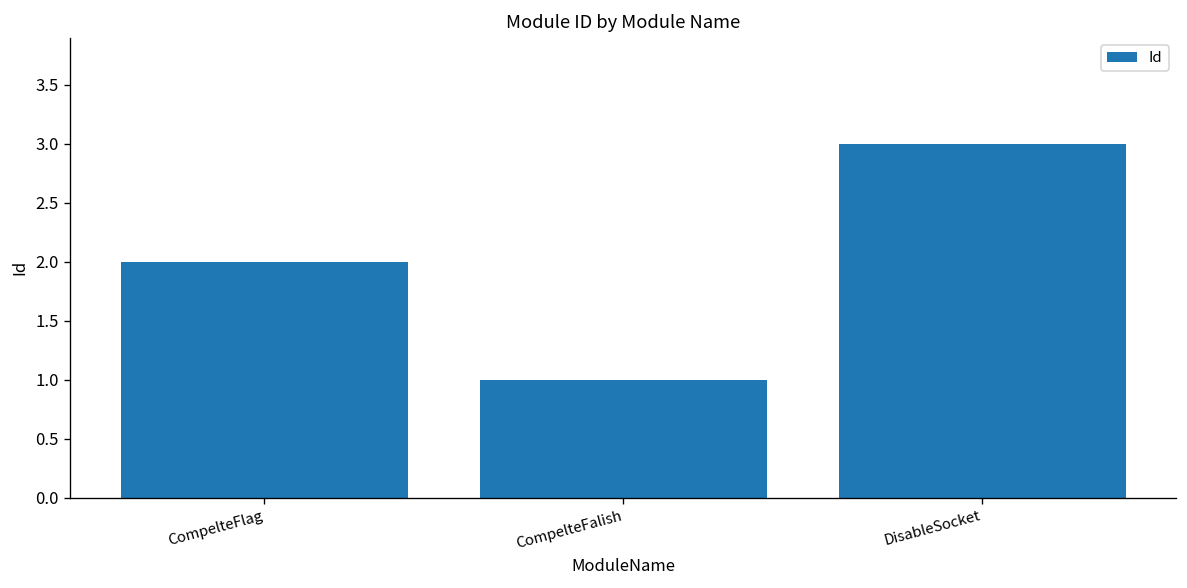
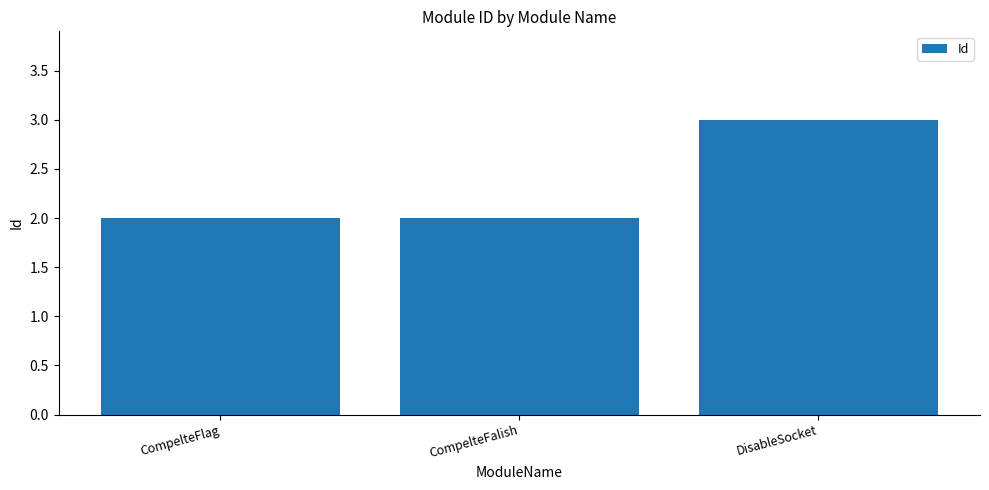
  {
    "CompelteFlag": 2,
-   "CompelteFalish": 1,
+   "CompelteFalish": 2,
    "DisableSocket": 3
  }
